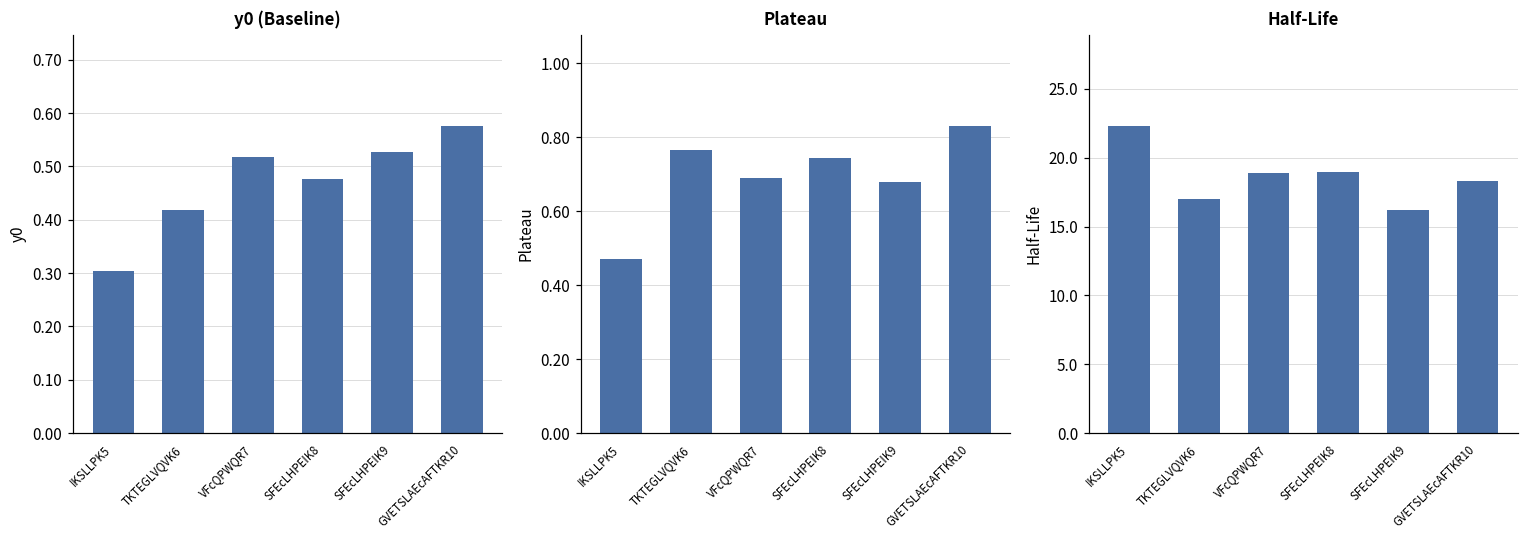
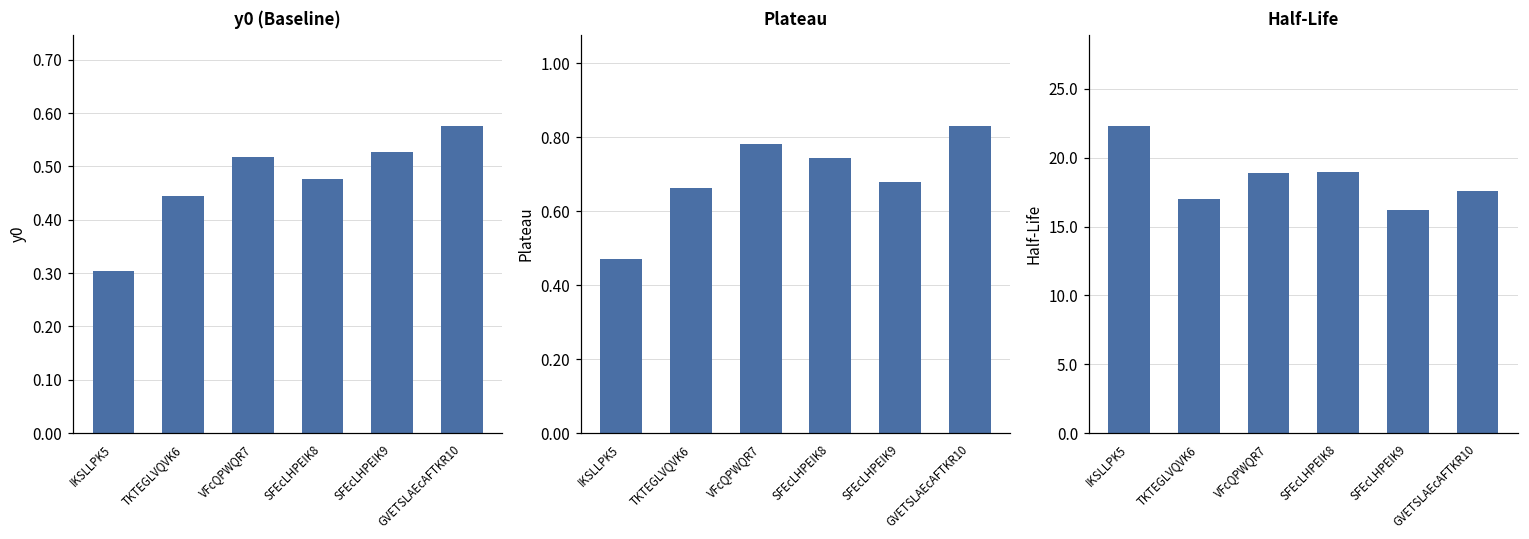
  {
    "y0 (Baseline)": {
      "IKSLLPK5": 0.30,
-     "TKTEGLVQVK6": 0.42,
+     "TKTEGLVQVK6": 0.44,
      "VFcQPWQR7": 0.52,
      "SFEcLHPEIK8": 0.48,
      "SFEcLHPEIK9": 0.53,
      "GVETSLAEcAFTKR10": 0.57
    },
    "Plateau": {
      "IKSLLPK5": 0.47,
-     "TKTEGLVQVK6": 0.76,
-     "VFcQPWQR7": 0.69,
+     "TKTEGLVQVK6": 0.66,
+     "VFcQPWQR7": 0.78,
      "SFEcLHPEIK8": 0.74,
      "SFEcLHPEIK9": 0.68,
      "GVETSLAEcAFTKR10": 0.83
    },
    "Half-Life": {
      "IKSLLPK5": 22.3,
      "TKTEGLVQVK6": 17.0,
      "VFcQPWQR7": 18.9,
      "SFEcLHPEIK8": 18.9,
      "SFEcLHPEIK9": 16.2,
-     "GVETSLAEcAFTKR10": 18.3
+     "GVETSLAEcAFTKR10": 17.6
    }
  }
